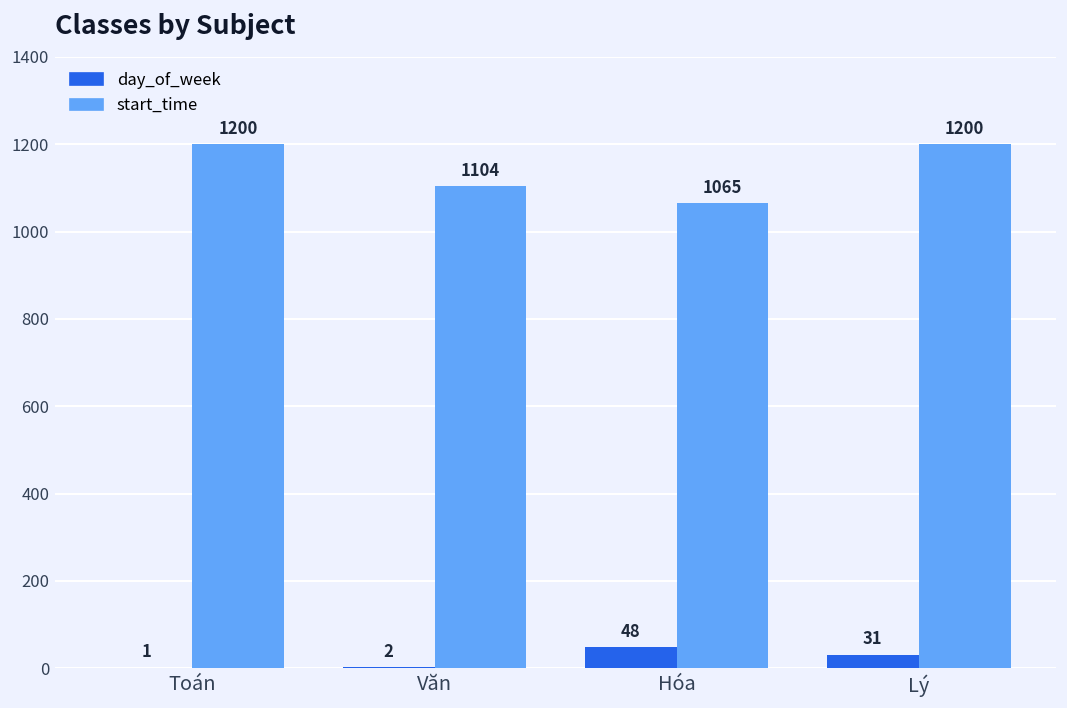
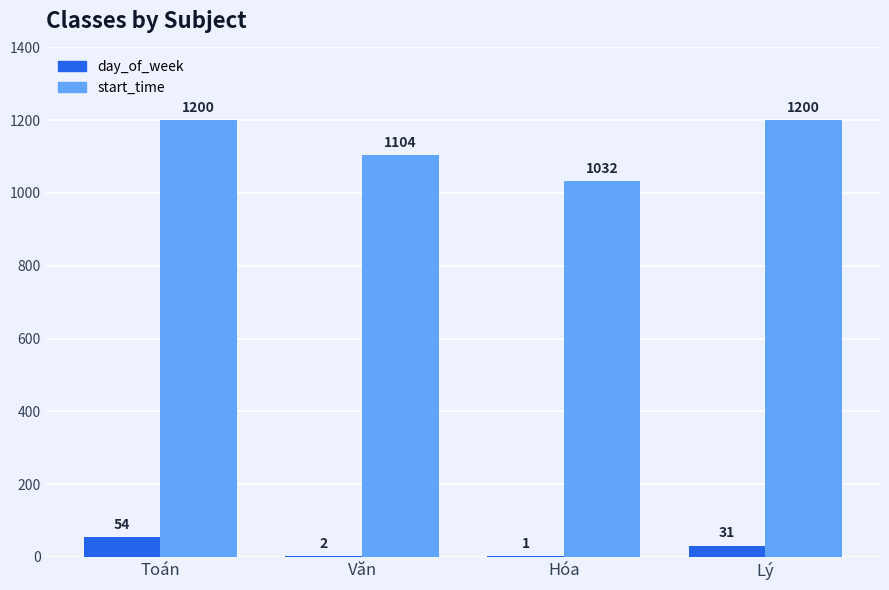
  {
    "day_of_week": {
-     "Toán": 1,
+     "Toán": 54,
      "Văn": 2,
-     "Hóa": 48,
+     "Hóa": 1,
      "Lý": 31
    },
    "start_time": {
      "Toán": 1200,
      "Văn": 1104,
-     "Hóa": 1065,
+     "Hóa": 1032,
      "Lý": 1200
    }
  }
